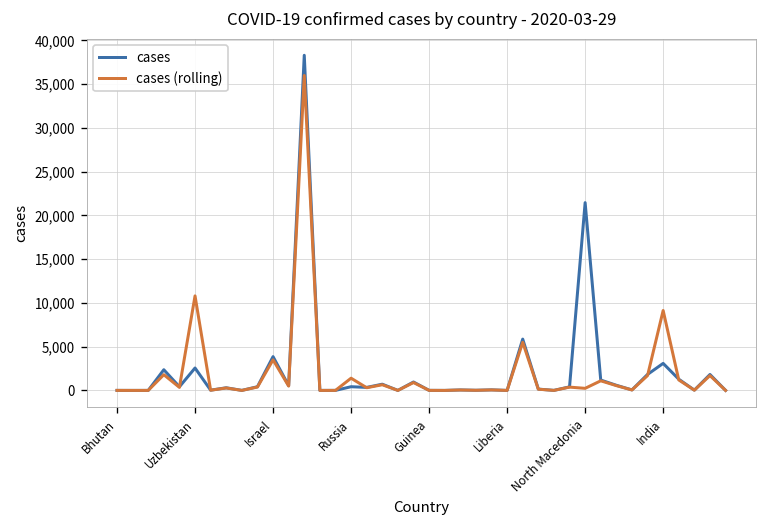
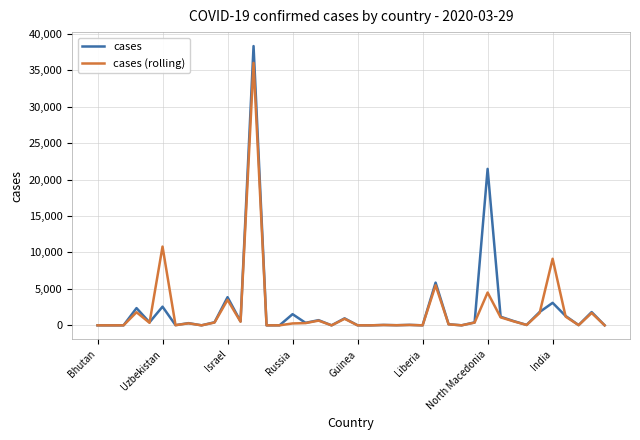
  {
    "cases": {
      "Uzbekistan": "3,000",
      "Israel": "4,000",
-     "Russia": "0",
+     "Russia": "2,000",
      "North Macedonia": "21,000",
      "India": "3,000"
    },
    "cases (rolling)": {
      "Uzbekistan": "11,000",
      "Israel": "4,000",
-     "Russia": "1,000",
-     "North Macedonia": "0",
+     "Russia": "0",
+     "North Macedonia": "5,000",
      "India": "9,000"
    }
  }
